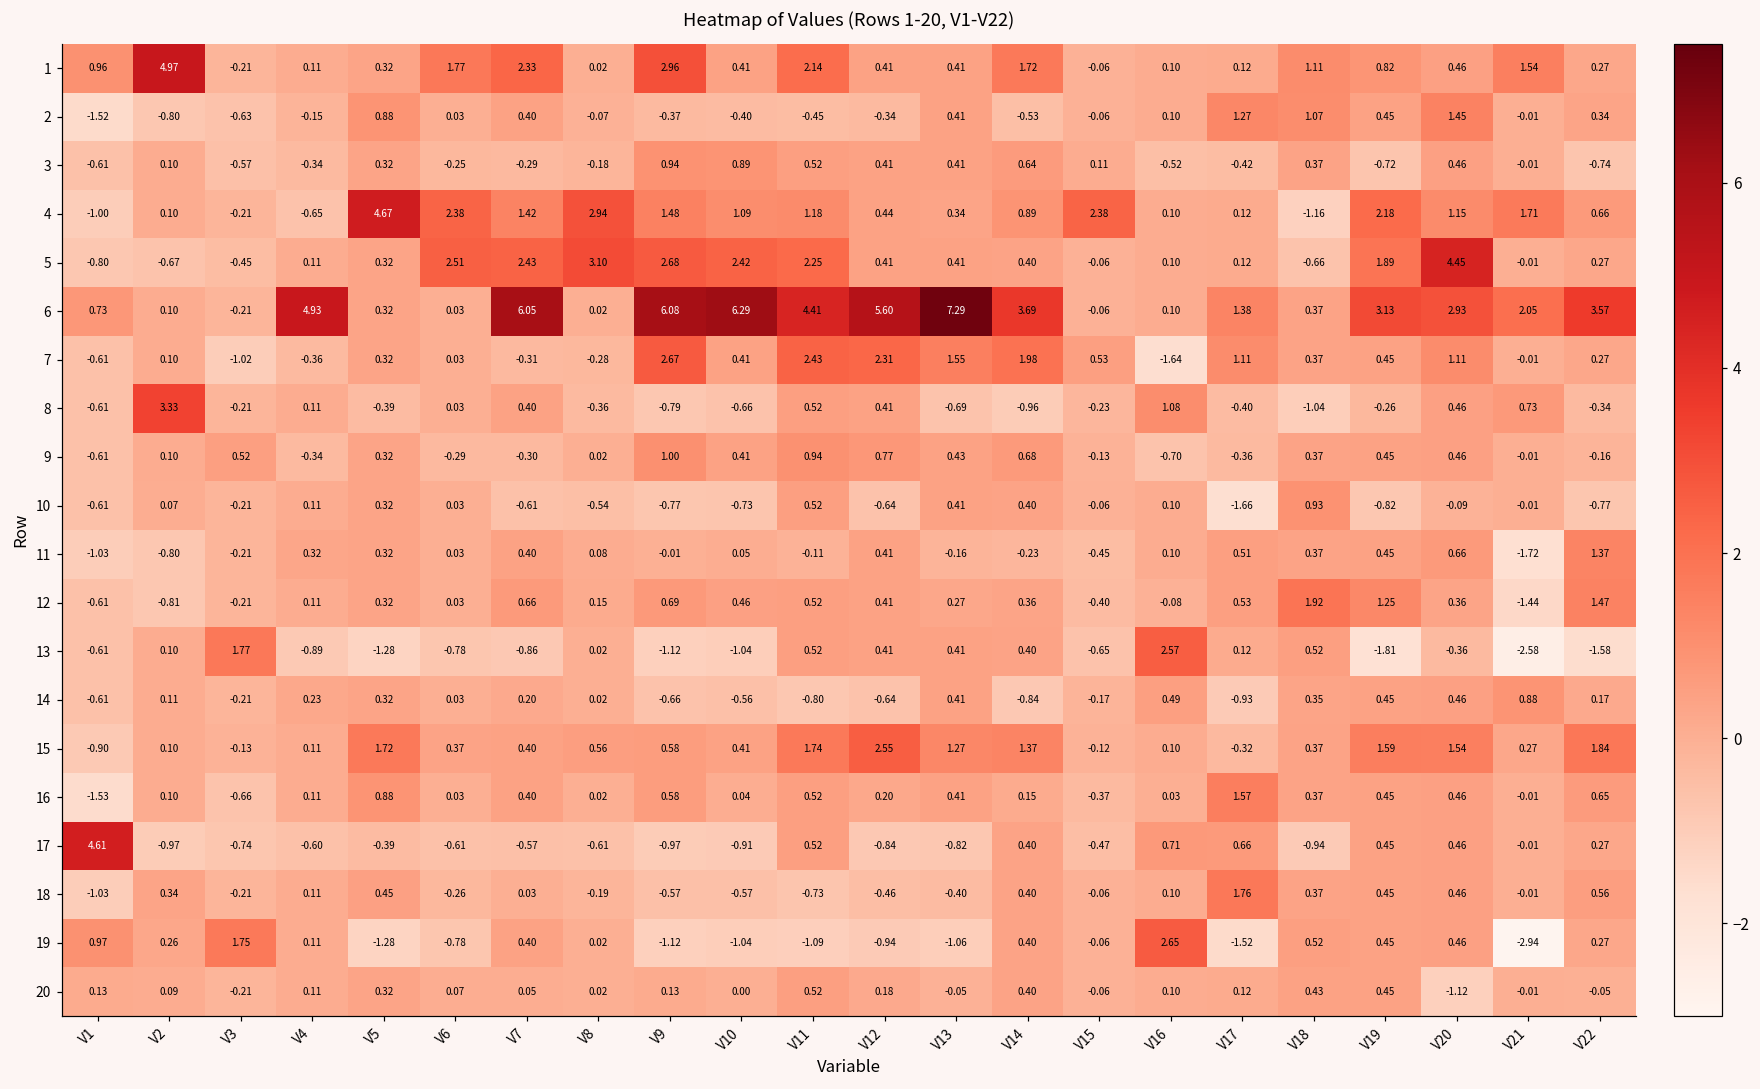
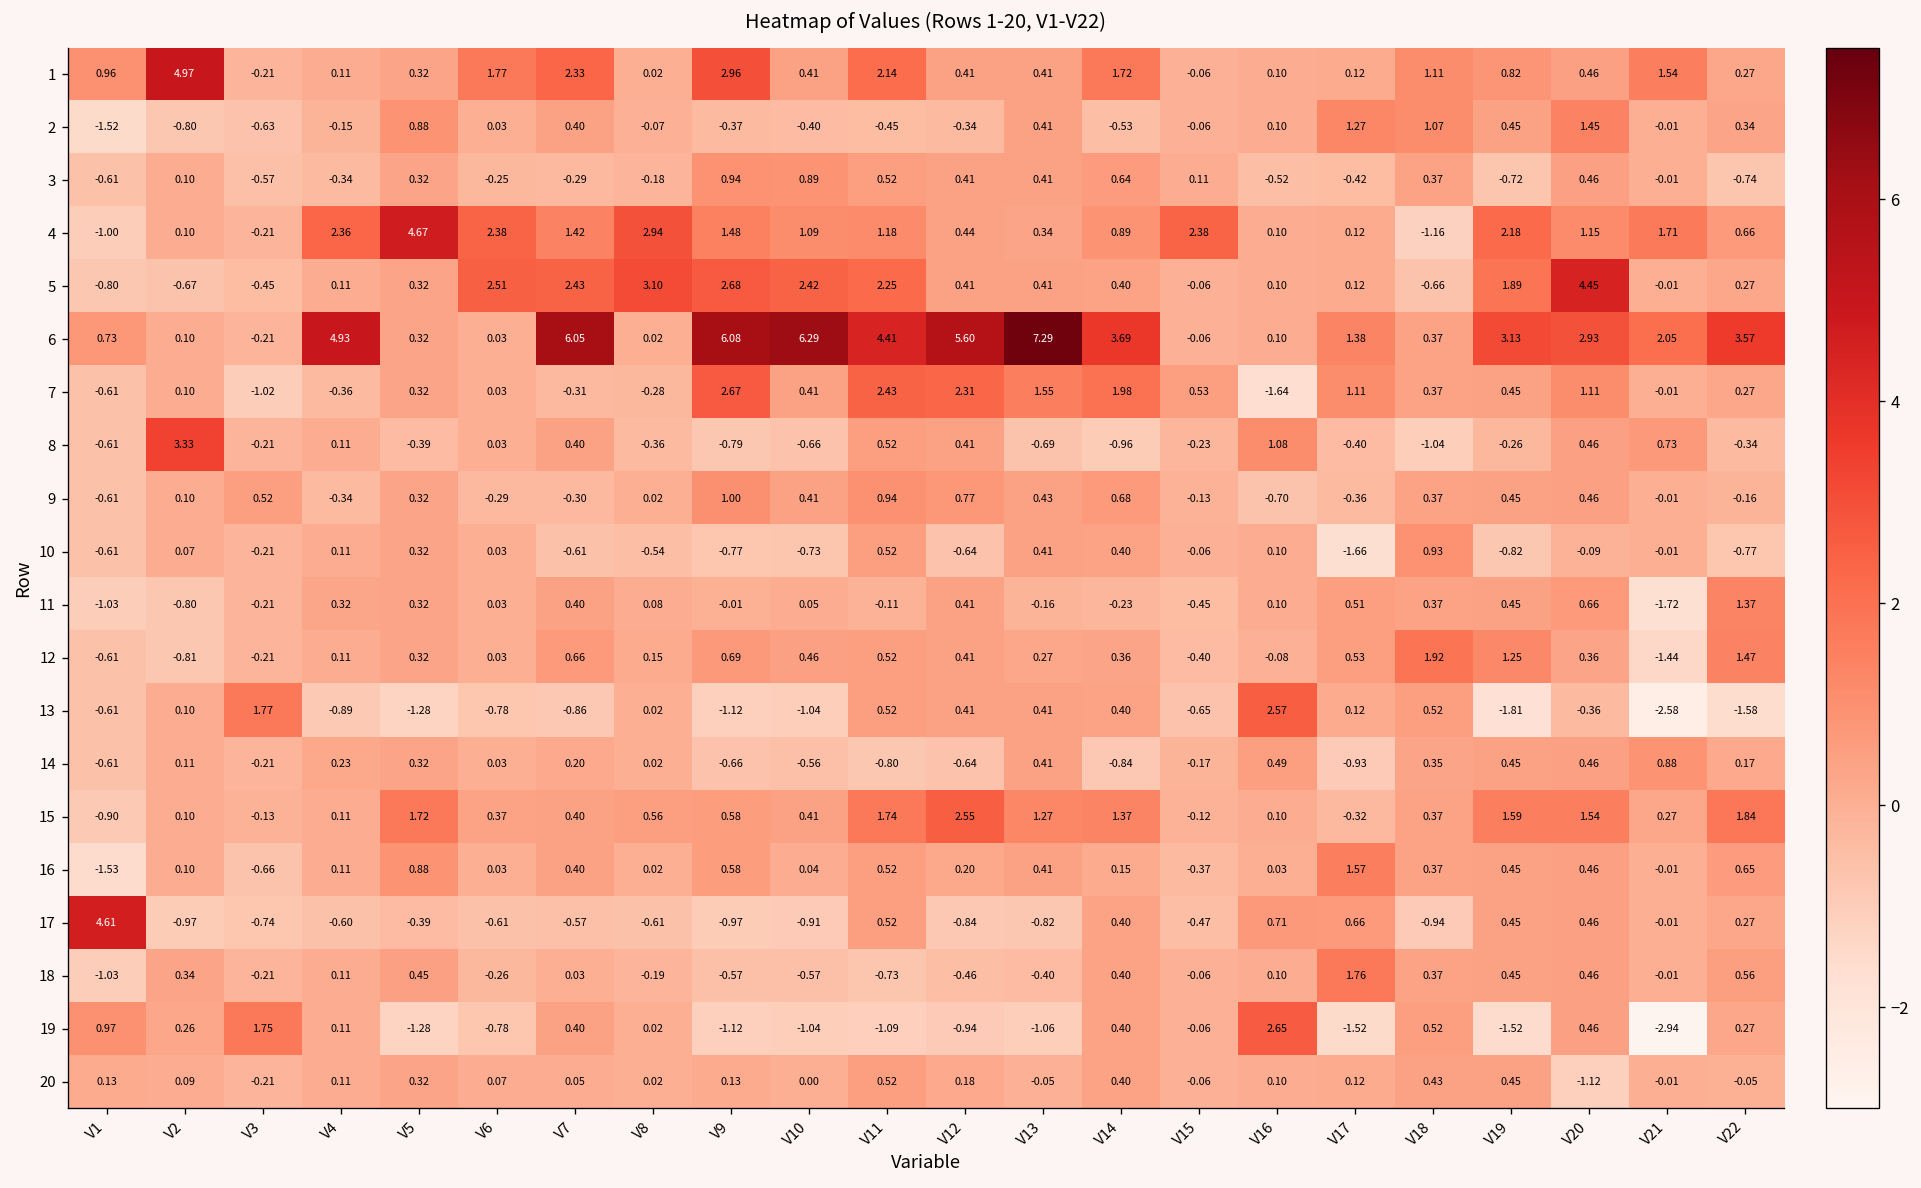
  {
    "4": {
      "V1": -1.00,
      "V2": 0.10,
      "V3": -0.21,
-     "V4": -0.65,
+     "V4": 2.36,
      "V5": 4.67,
      "V6": 2.38,
      "V7": 1.42,
      "V8": 2.94,
      "V9": 1.48,
      "V10": 1.09,
      "V11": 1.18,
      "V12": 0.44,
      "V13": 0.34,
      "V14": 0.89,
      "V15": 2.38,
      "V16": 0.10,
      "V17": 0.12,
      "V18": -1.16,
      "V19": 2.18,
      "V20": 1.15,
      "V21": 1.71,
      "V22": 0.66
    },
    "19": {
      "V1": 0.97,
      "V2": 0.26,
      "V3": 1.75,
      "V4": 0.11,
      "V5": -1.28,
      "V6": -0.78,
      "V7": 0.40,
      "V8": 0.02,
      "V9": -1.12,
      "V10": -1.04,
      "V11": -1.09,
      "V12": -0.94,
      "V13": -1.06,
      "V14": 0.40,
      "V15": -0.06,
      "V16": 2.65,
      "V17": -1.52,
      "V18": 0.52,
-     "V19": 0.45,
+     "V19": -1.52,
      "V20": 0.46,
      "V21": -2.94,
      "V22": 0.27
    }
  }
